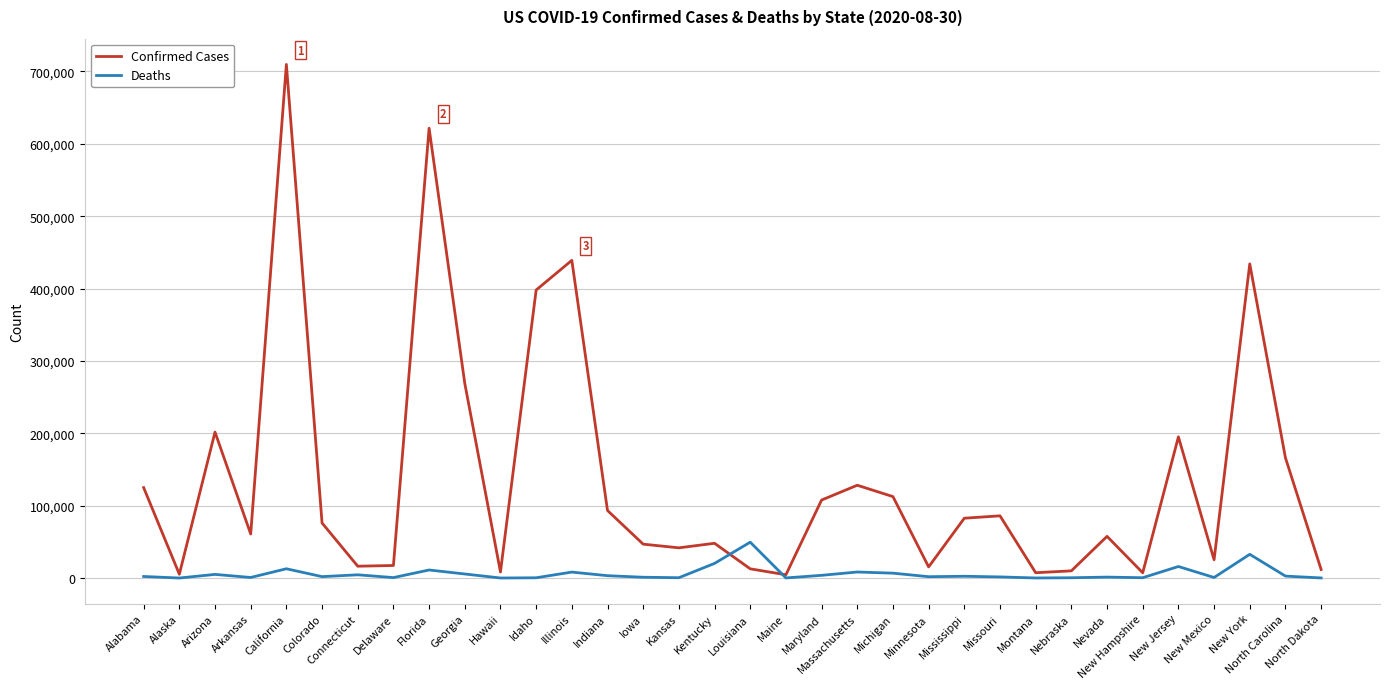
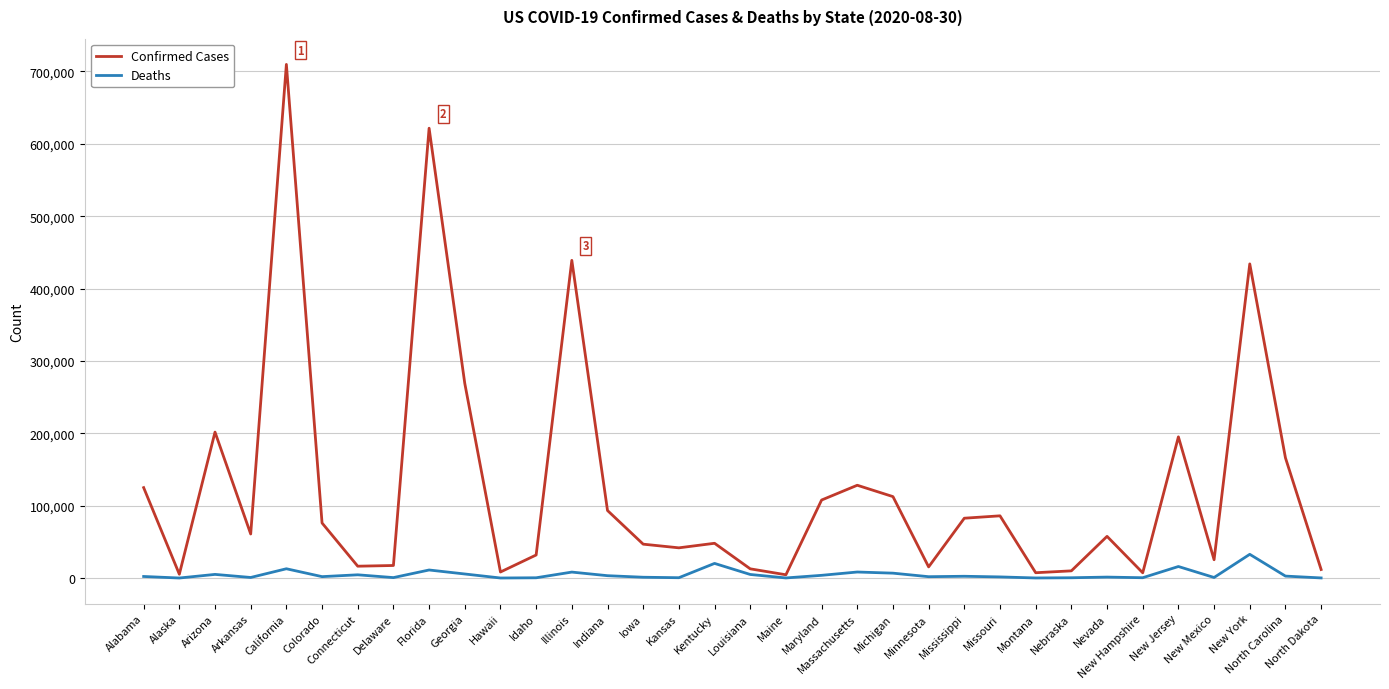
  {
    "Confirmed Cases": {
      "Alabama": "120,000",
      "Alaska": "10,000",
      "Arizona": "200,000",
      "Arkansas": "60,000",
      "Colorado": "80,000",
      "Connecticut": "20,000",
      "Delaware": "20,000",
      "Georgia": "270,000",
      "Hawaii": "10,000",
-     "Idaho": "400,000",
+     "Idaho": "30,000",
      "Indiana": "90,000",
      "Iowa": "50,000",
      "Kansas": "40,000",
      "Kentucky": "50,000",
      "Louisiana": "10,000",
      "Maine": "0",
      "Maryland": "110,000",
      "Massachusetts": "130,000",
      "Michigan": "110,000",
      "Minnesota": "20,000",
      "Mississippi": "80,000",
      "Missouri": "90,000",
      "Montana": "10,000",
      "Nebraska": "10,000",
      "Nevada": "60,000",
      "New Hampshire": "10,000",
      "New Jersey": "200,000",
      "New Mexico": "30,000",
      "New York": "430,000",
      "North Carolina": "170,000",
      "North Dakota": "10,000"
    },
    "Deaths": {
      "Alabama": "0",
      "Alaska": "0",
      "Arizona": "10,000",
      "Arkansas": "0",
      "California": "10,000",
      "Colorado": "0",
      "Connecticut": "0",
      "Delaware": "0",
      "Florida": "10,000",
      "Georgia": "10,000",
      "Hawaii": "0",
      "Idaho": "0",
      "Illinois": "10,000",
      "Indiana": "0",
      "Iowa": "0",
      "Kansas": "0",
      "Kentucky": "20,000",
-     "Louisiana": "50,000",
+     "Louisiana": "0",
      "Maine": "0",
      "Maryland": "0",
      "Massachusetts": "10,000",
      "Michigan": "10,000",
      "Minnesota": "0",
      "Mississippi": "0",
      "Missouri": "0",
      "Montana": "0",
      "Nebraska": "0",
      "Nevada": "0",
      "New Hampshire": "0",
      "New Jersey": "20,000",
      "New Mexico": "0",
      "New York": "30,000",
      "North Carolina": "0",
      "North Dakota": "0"
    }
  }
